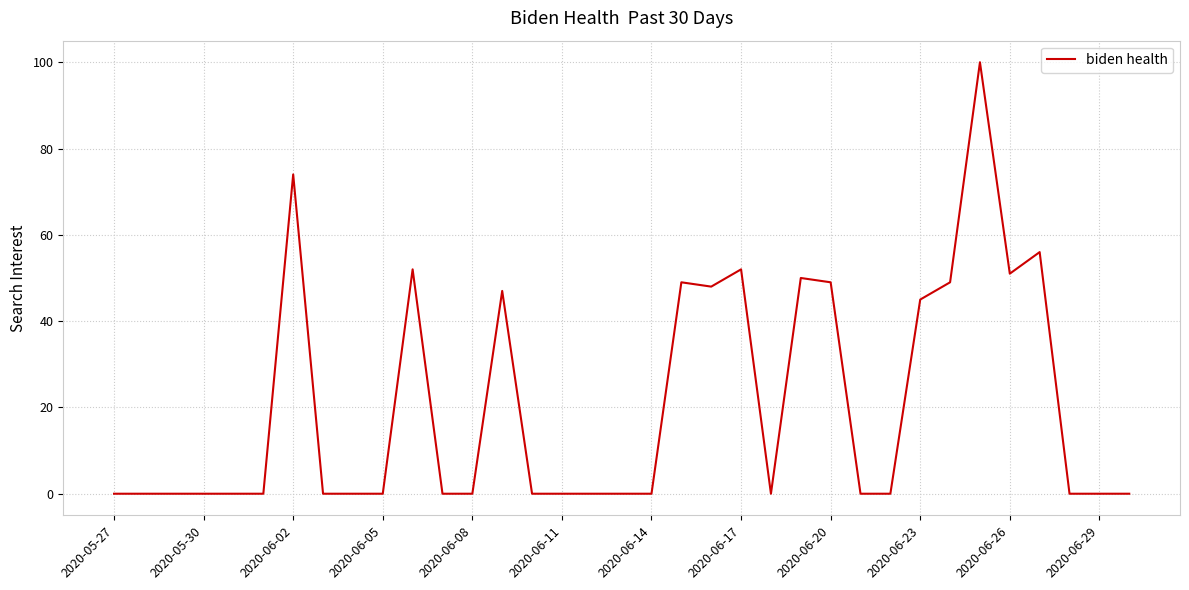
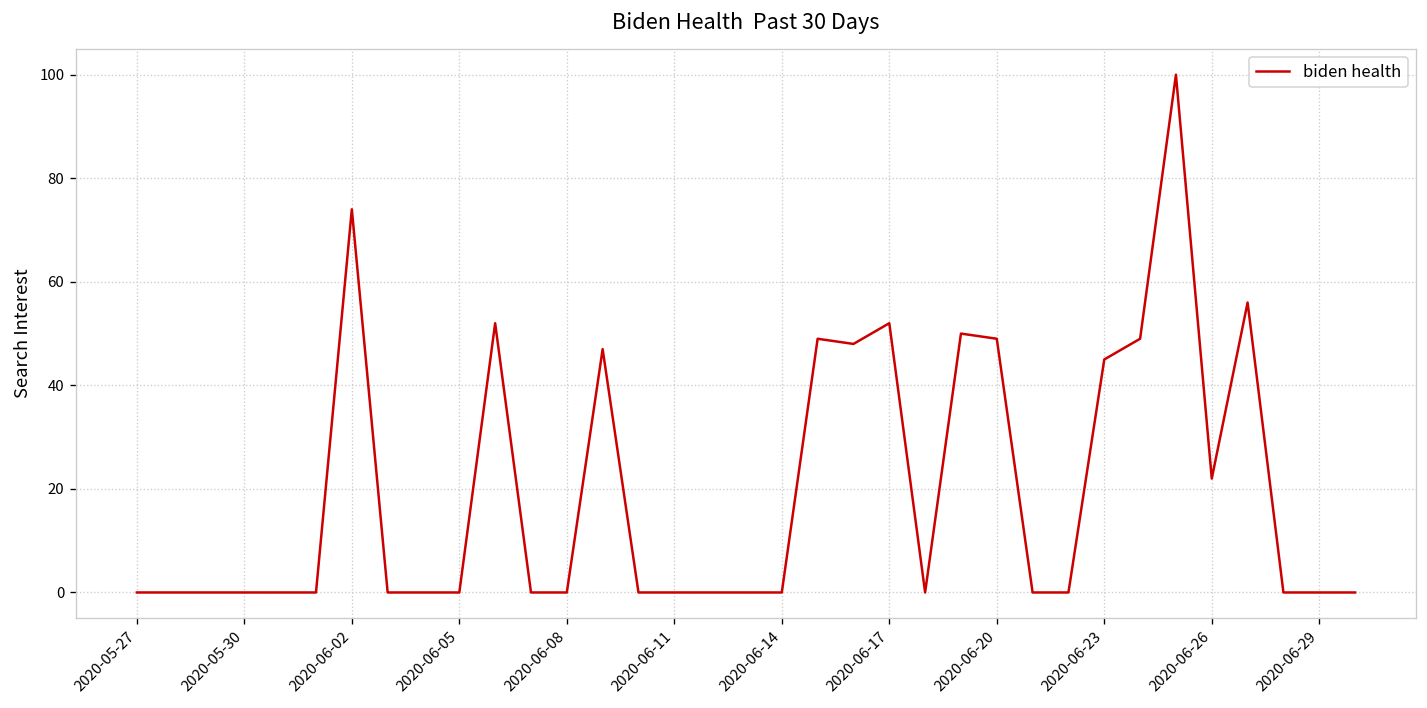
  {
    "2020-05-27": 0,
    "2020-05-30": 0,
    "2020-06-02": 74,
    "2020-06-05": 0,
    "2020-06-08": 0,
    "2020-06-11": 0,
    "2020-06-14": 0,
    "2020-06-17": 52,
    "2020-06-20": 49,
    "2020-06-23": 45,
-   "2020-06-26": 51,
+   "2020-06-26": 22,
    "2020-06-29": 0
  }
